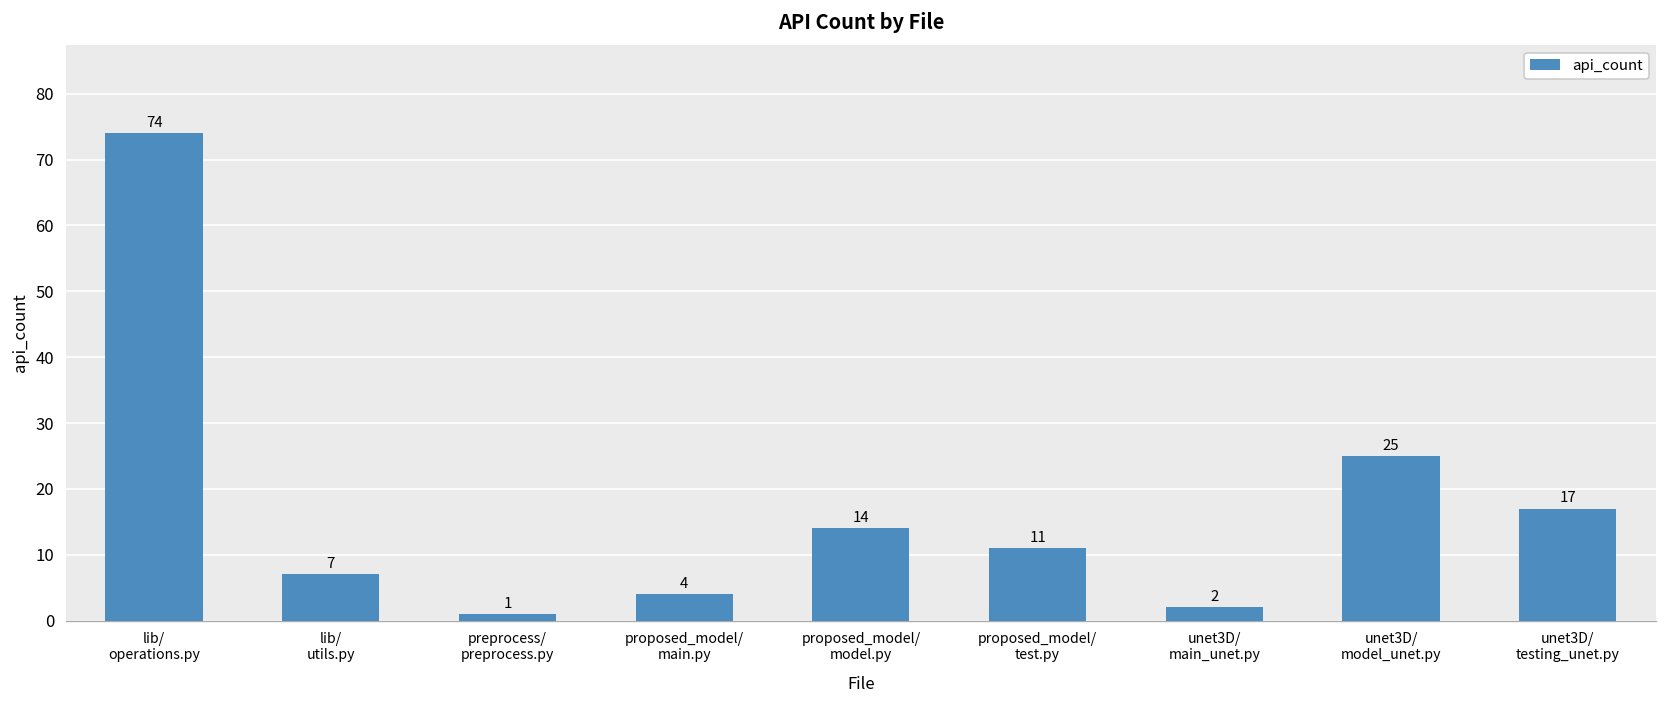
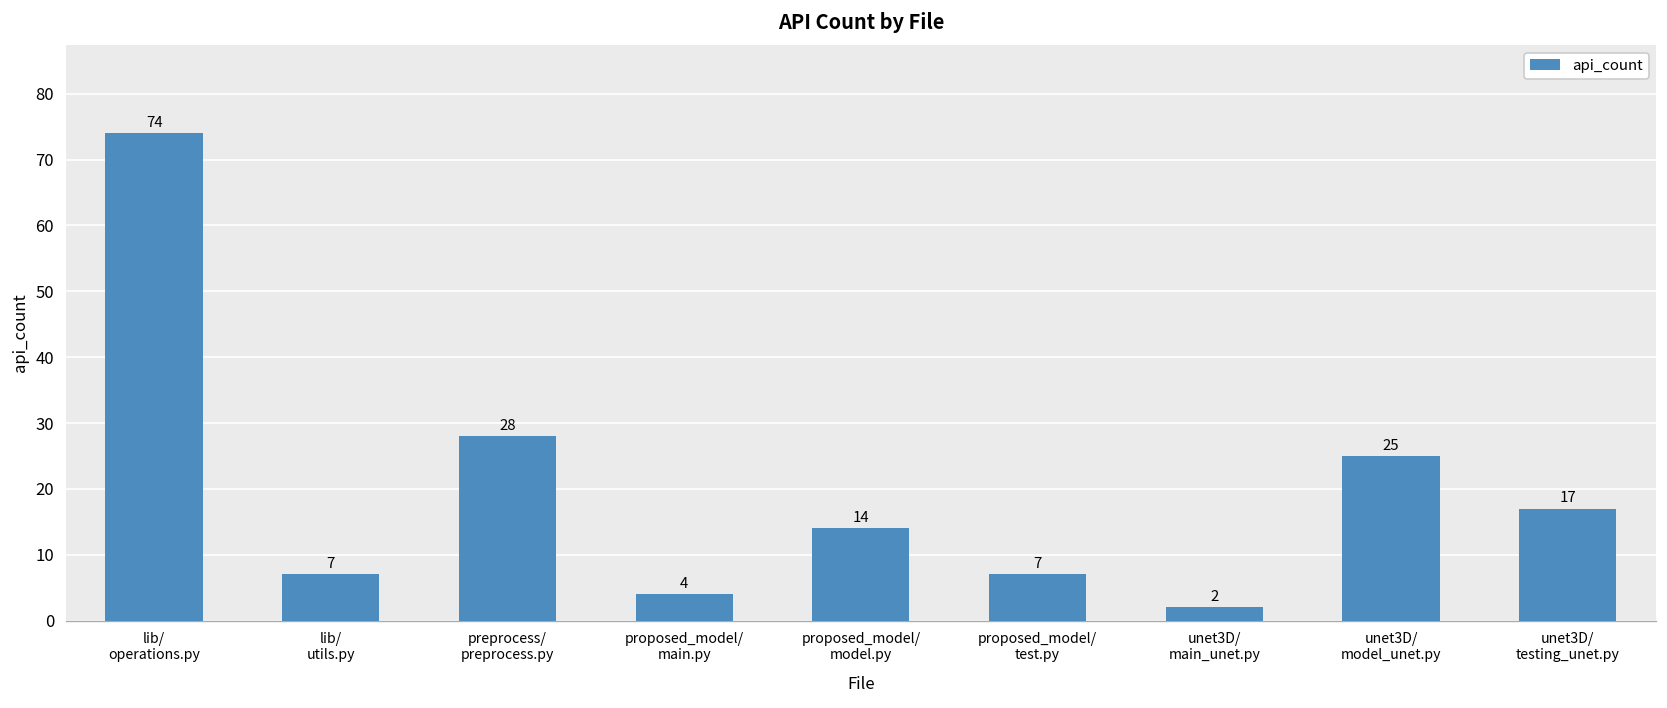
  {
    "lib/ operations.py": 74,
    "lib/ utils.py": 7,
-   "preprocess/ preprocess.py": 1,
+   "preprocess/ preprocess.py": 28,
    "proposed_model/ main.py": 4,
    "proposed_model/ model.py": 14,
-   "proposed_model/ test.py": 11,
+   "proposed_model/ test.py": 7,
    "unet3D/ main_unet.py": 2,
    "unet3D/ model_unet.py": 25,
    "unet3D/ testing_unet.py": 17
  }
